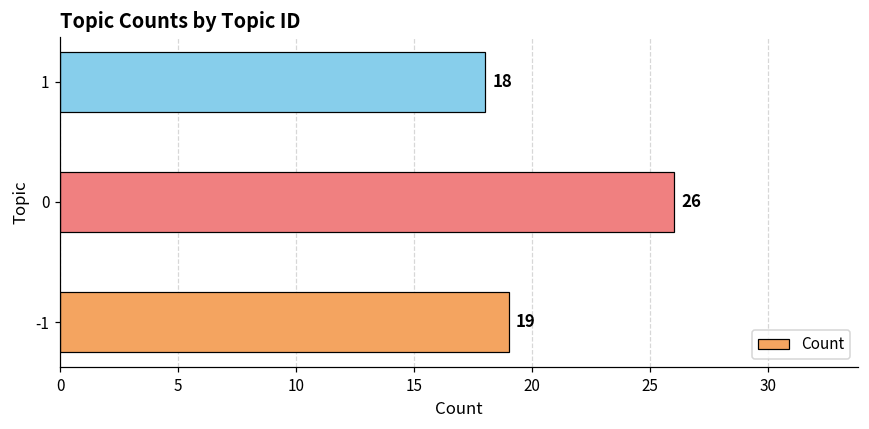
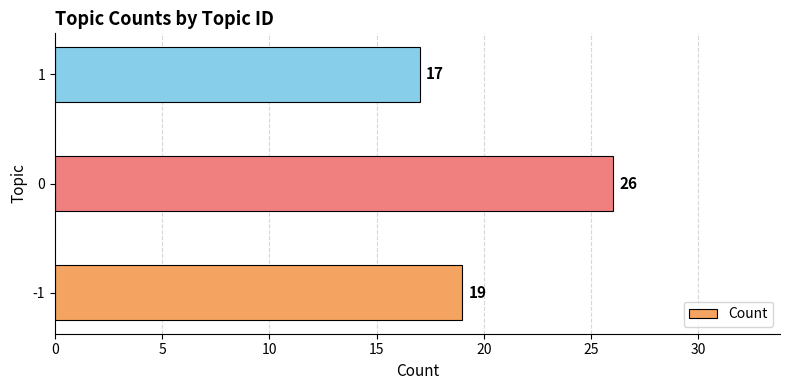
  {
-   "1": 18,
+   "1": 17,
    "0": 26,
    "-1": 19
  }
